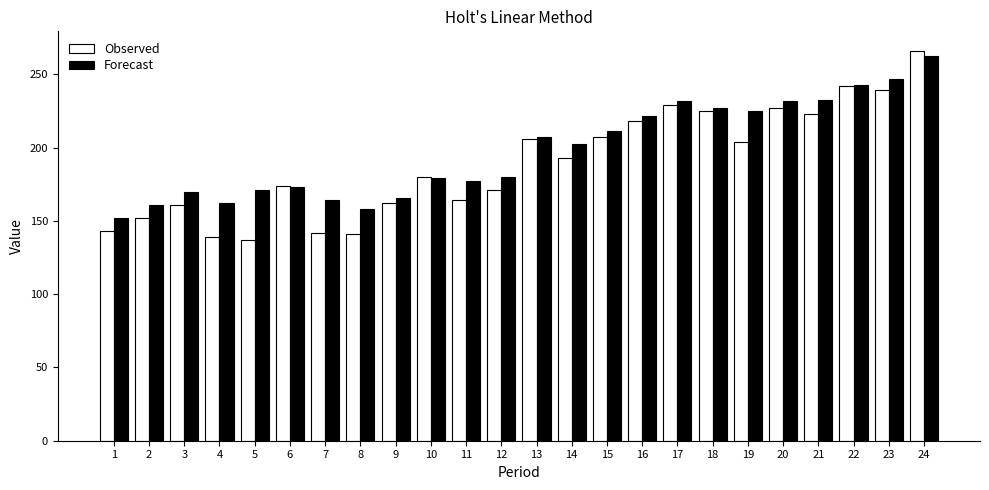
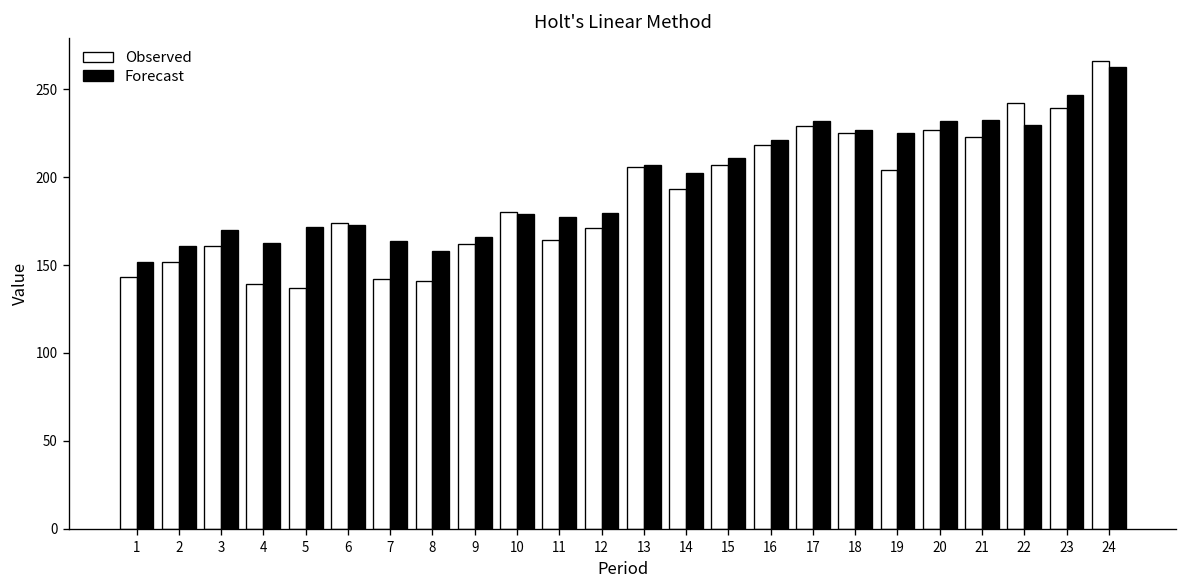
  {
    "Observed": {
      "1": 143,
      "2": 152,
      "3": 161,
      "4": 139,
      "5": 137,
      "6": 174,
      "7": 142,
      "8": 141,
      "9": 162,
      "10": 180,
      "11": 164,
      "12": 171,
      "13": 206,
      "14": 193,
      "15": 207,
      "16": 218,
      "17": 229,
      "18": 225,
      "19": 204,
      "20": 227,
      "21": 223,
      "22": 242,
      "23": 239,
      "24": 266
    },
    "Forecast": {
      "1": 152,
      "2": 161,
      "3": 170,
      "4": 162,
      "5": 171,
      "6": 173,
      "7": 164,
      "8": 158,
      "9": 166,
      "10": 179,
      "11": 177,
      "12": 180,
      "13": 207,
      "14": 202,
      "15": 211,
      "16": 221,
      "17": 232,
      "18": 227,
      "19": 225,
      "20": 232,
      "21": 233,
-     "22": 243,
+     "22": 230,
      "23": 246,
      "24": 262
    }
  }
